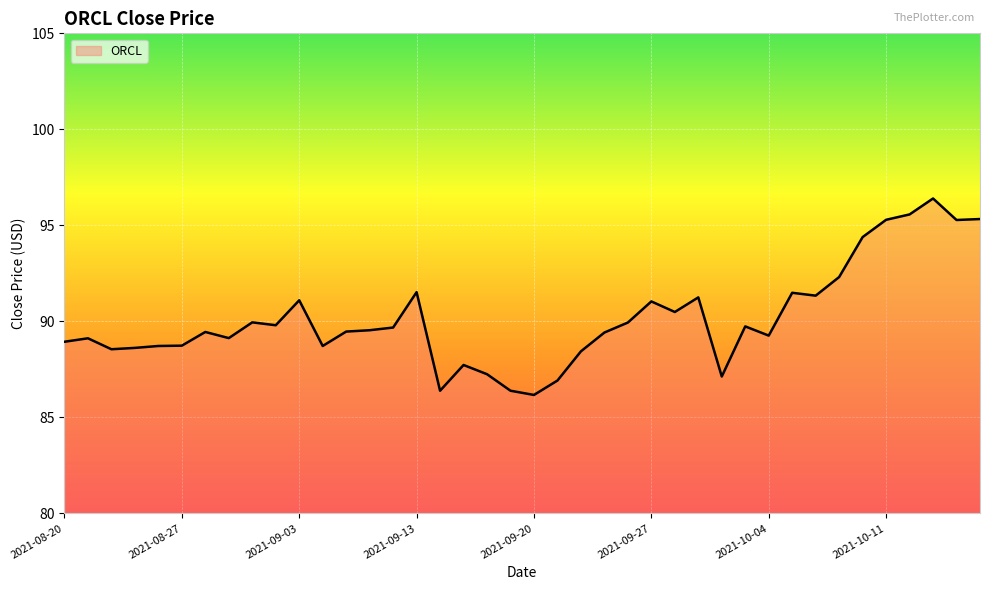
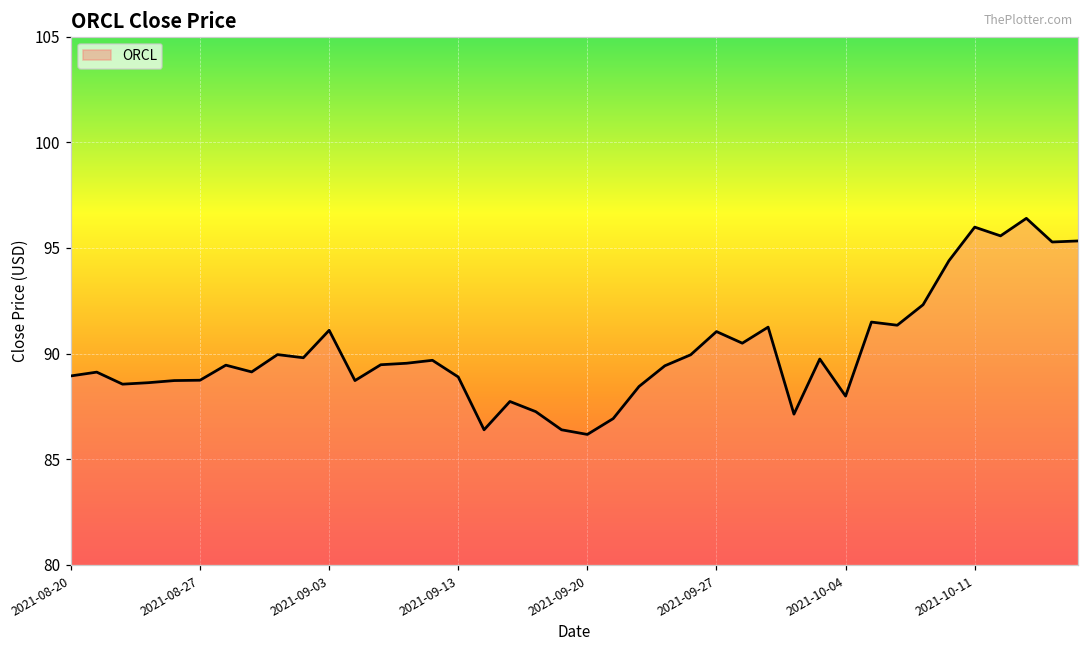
  {
    "2021-08-20": 88.9,
    "2021-08-27": 88.7,
    "2021-09-03": 91.1,
-   "2021-09-13": 91.5,
+   "2021-09-13": 88.9,
    "2021-09-20": 86.2,
    "2021-09-27": 91.0,
-   "2021-10-04": 89.3,
-   "2021-10-11": 95.3
+   "2021-10-04": 88.0,
+   "2021-10-11": 96.0
  }
